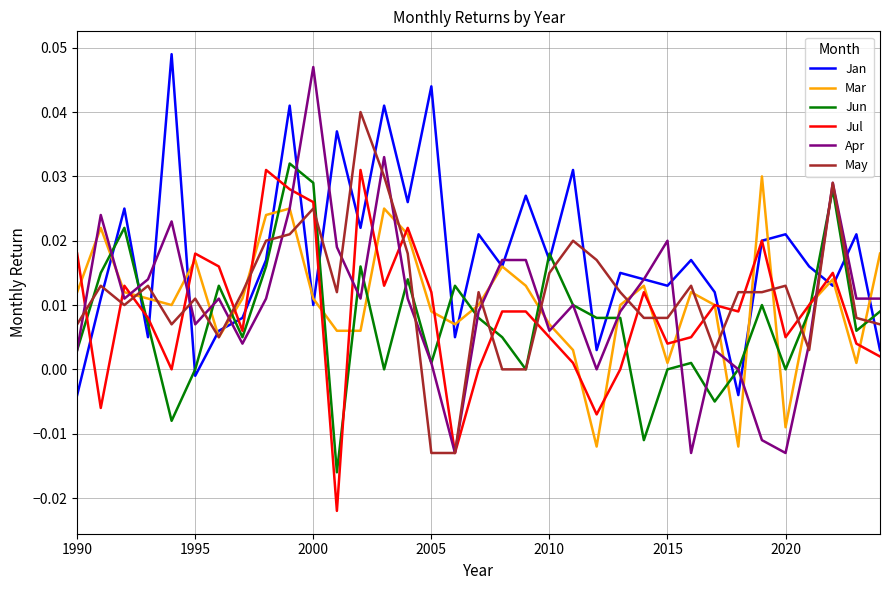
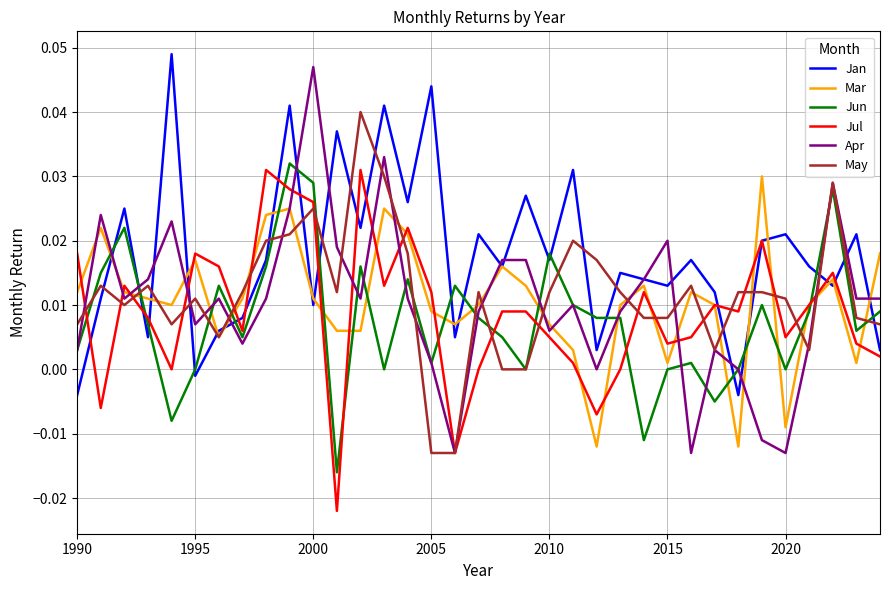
  {
    "Jan": {
      "1990": -0.004,
      "1995": -0.001,
      "2000": 0.010,
      "2005": 0.044,
      "2010": 0.017,
      "2015": 0.013,
      "2020": 0.021
    },
    "Mar": {
      "1990": 0.012,
      "1995": 0.017,
      "2000": 0.011,
      "2005": 0.009,
      "2010": 0.007,
      "2015": 0.001,
      "2020": -0.009
    },
    "Jun": {
      "1995": 0.000,
      "2000": 0.029,
      "2010": 0.018,
      "2015": 0.000,
      "2020": 0.000
    },
    "Jul": {
      "1990": 0.018,
      "1995": 0.018,
      "2000": 0.026,
      "2005": 0.012,
      "2010": 0.005,
      "2015": 0.004,
      "2020": 0.005
    },
    "Apr": {
      "1995": 0.007,
      "2000": 0.047,
      "2010": 0.006,
      "2015": 0.020,
      "2020": -0.013
    },
    "May": {
      "1990": 0.007,
      "1995": 0.011,
      "2000": 0.025,
      "2005": -0.013,
-     "2010": 0.015,
+     "2010": 0.012,
      "2015": 0.008,
-     "2020": 0.013
+     "2020": 0.011
    }
  }
